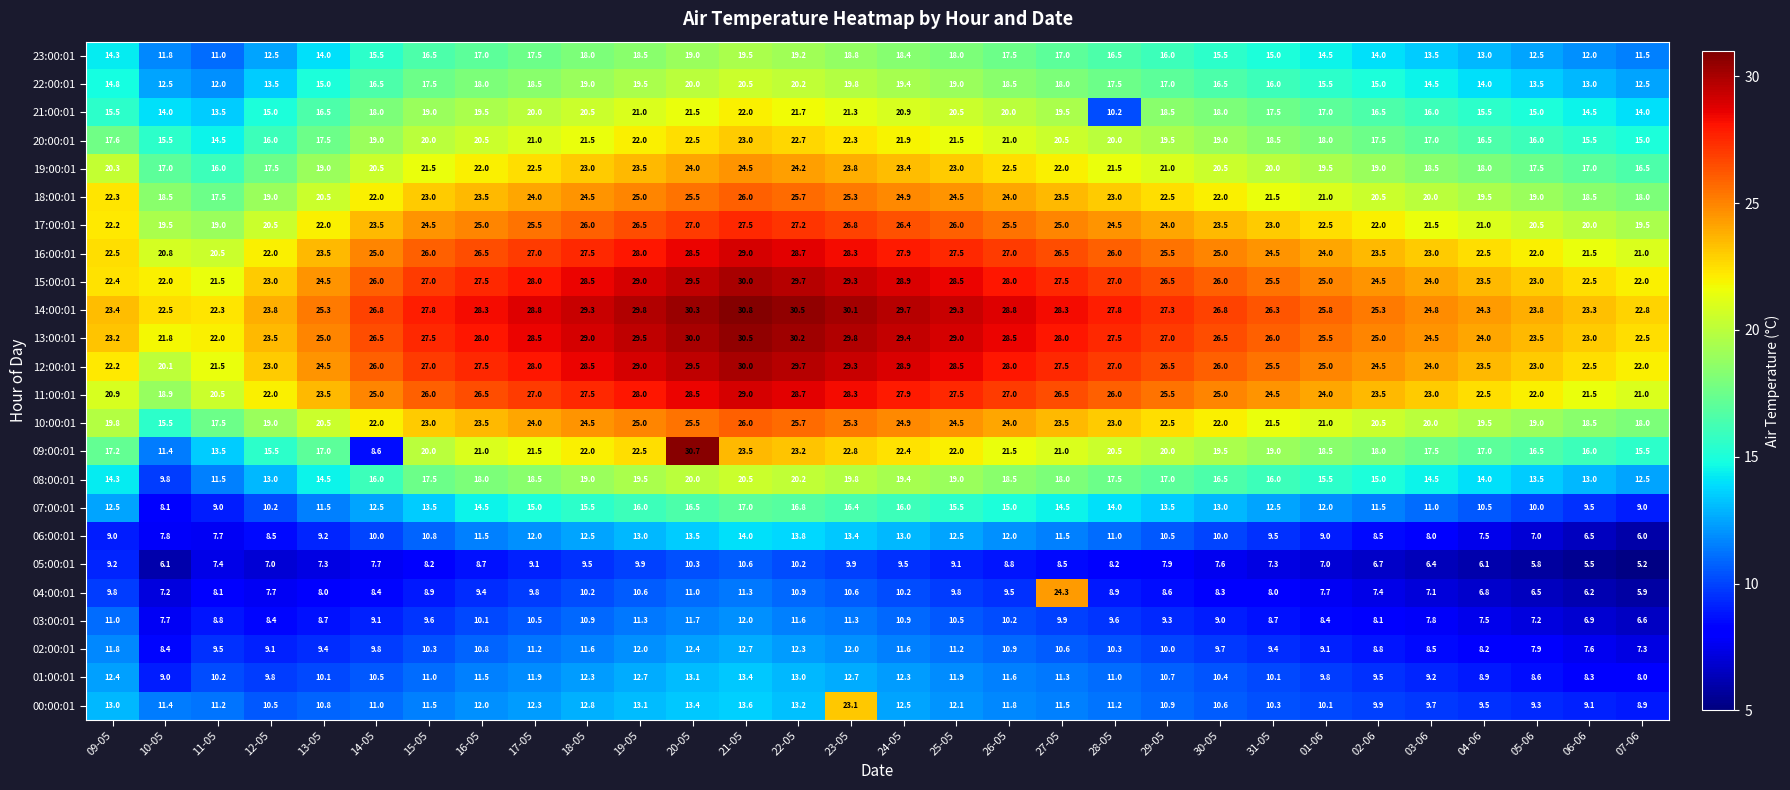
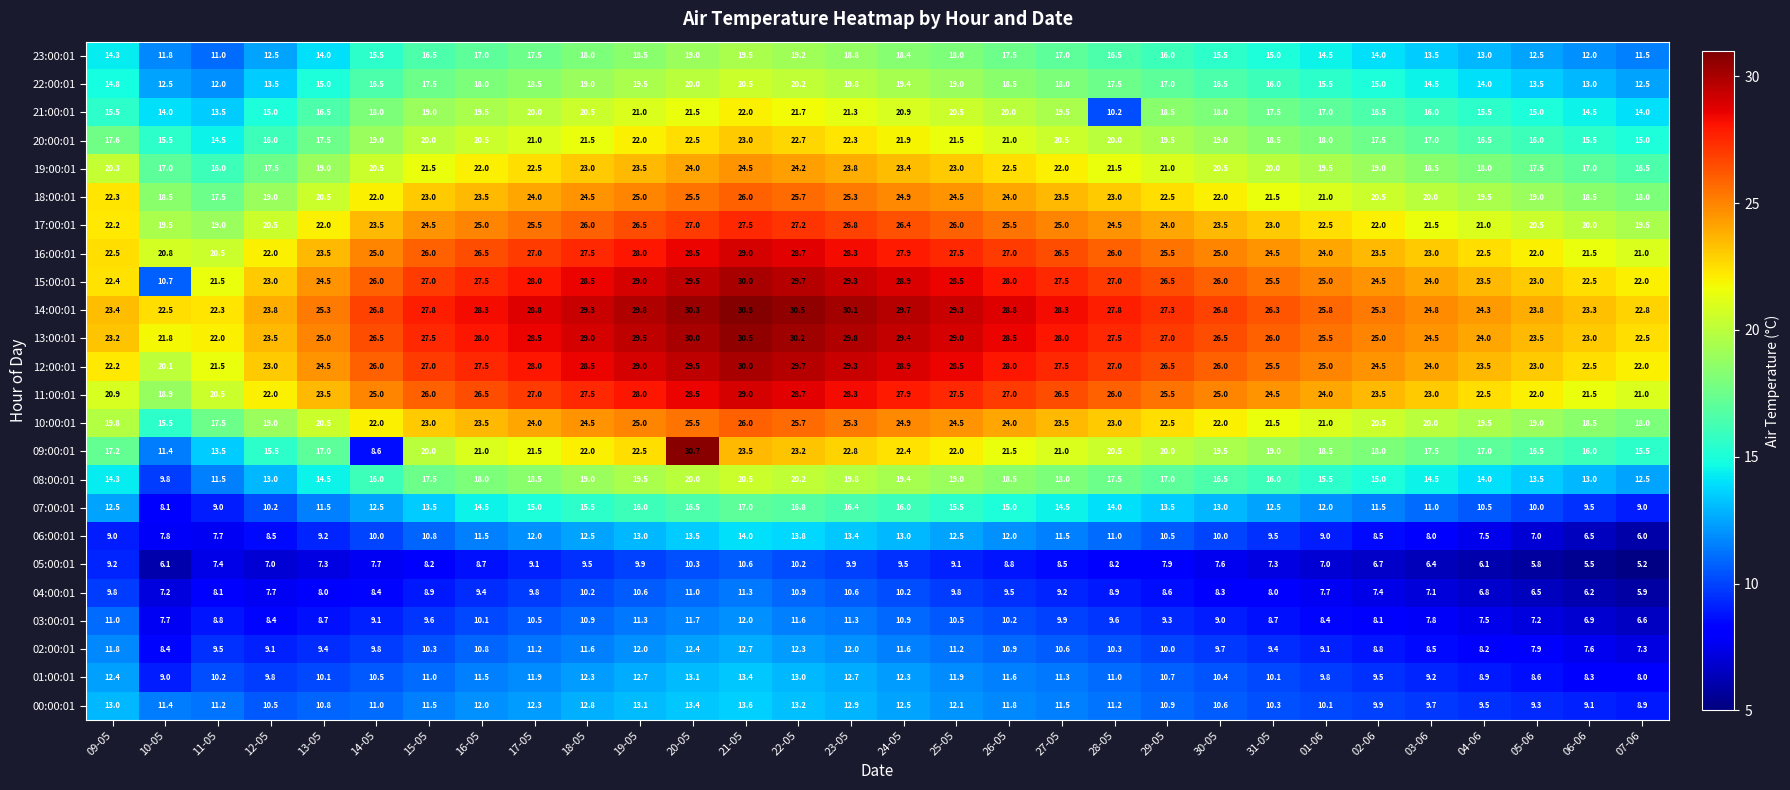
  {
    "15:00:01": {
      "09-05": 22.4,
-     "10-05": 22.0,
+     "10-05": 10.7,
      "11-05": 21.5,
      "12-05": 23.0,
      "13-05": 24.5,
      "14-05": 26.0,
      "15-05": 27.0,
      "16-05": 27.5,
      "17-05": 28.0,
      "18-05": 28.5,
      "19-05": 29.0,
      "20-05": 29.5,
      "21-05": 30.0,
      "22-05": 29.7,
      "23-05": 29.3,
      "24-05": 28.9,
      "25-05": 28.5,
      "26-05": 28.0,
      "27-05": 27.5,
      "28-05": 27.0,
      "29-05": 26.5,
      "30-05": 26.0,
      "31-05": 25.5,
      "01-06": 25.0,
      "02-06": 24.5,
      "03-06": 24.0,
      "04-06": 23.5,
      "05-06": 23.0,
      "06-06": 22.5,
      "07-06": 22.0
    },
    "04:00:01": {
      "09-05": 9.8,
      "10-05": 7.2,
      "11-05": 8.1,
      "12-05": 7.7,
      "13-05": 8.0,
      "14-05": 8.4,
      "15-05": 8.9,
      "16-05": 9.4,
      "17-05": 9.8,
      "18-05": 10.2,
      "19-05": 10.6,
      "20-05": 11.0,
      "21-05": 11.3,
      "22-05": 10.9,
      "23-05": 10.6,
      "24-05": 10.2,
      "25-05": 9.8,
      "26-05": 9.5,
-     "27-05": 24.3,
+     "27-05": 9.2,
      "28-05": 8.9,
      "29-05": 8.6,
      "30-05": 8.3,
      "31-05": 8.0,
      "01-06": 7.7,
      "02-06": 7.4,
      "03-06": 7.1,
      "04-06": 6.8,
      "05-06": 6.5,
      "06-06": 6.2,
      "07-06": 5.9
    },
    "00:00:01": {
      "09-05": 13.0,
      "10-05": 11.4,
      "11-05": 11.2,
      "12-05": 10.5,
      "13-05": 10.8,
      "14-05": 11.0,
      "15-05": 11.5,
      "16-05": 12.0,
      "17-05": 12.3,
      "18-05": 12.8,
      "19-05": 13.1,
      "20-05": 13.4,
      "21-05": 13.6,
      "22-05": 13.2,
-     "23-05": 23.1,
+     "23-05": 12.9,
      "24-05": 12.5,
      "25-05": 12.1,
      "26-05": 11.8,
      "27-05": 11.5,
      "28-05": 11.2,
      "29-05": 10.9,
      "30-05": 10.6,
      "31-05": 10.3,
      "01-06": 10.1,
      "02-06": 9.9,
      "03-06": 9.7,
      "04-06": 9.5,
      "05-06": 9.3,
      "06-06": 9.1,
      "07-06": 8.9
    }
  }
